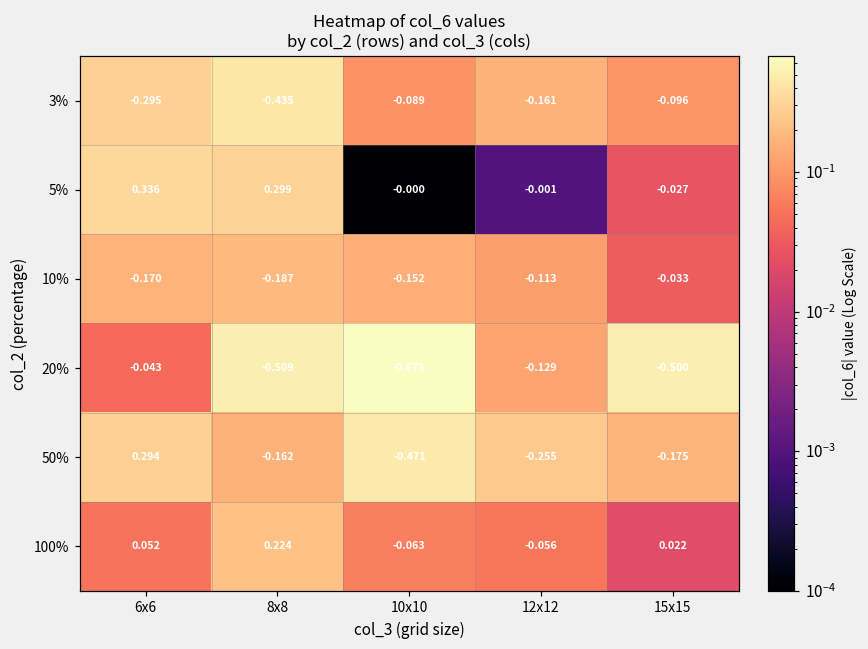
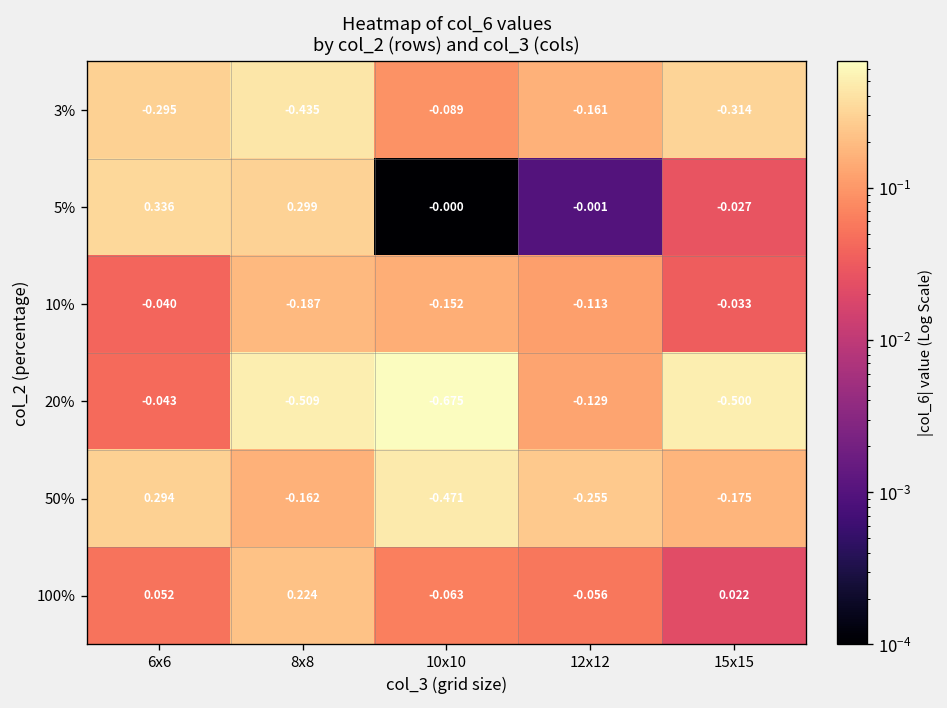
  {
    "3%": {
      "6x6": -0.295,
      "8x8": -0.435,
      "10x10": -0.089,
      "12x12": -0.161,
-     "15x15": -0.096
+     "15x15": -0.314
    },
    "5%": {
      "6x6": 0.336,
      "8x8": 0.299,
      "10x10": -0.000,
      "12x12": -0.001,
      "15x15": -0.027
    },
    "10%": {
-     "6x6": -0.170,
+     "6x6": -0.040,
      "8x8": -0.187,
      "10x10": -0.152,
      "12x12": -0.113,
      "15x15": -0.033
    },
    "20%": {
      "6x6": -0.043,
      "8x8": -0.509,
      "10x10": -0.675,
      "12x12": -0.129,
      "15x15": -0.500
    },
    "50%": {
      "6x6": 0.294,
      "8x8": -0.162,
      "10x10": -0.471,
      "12x12": -0.255,
      "15x15": -0.175
    },
    "100%": {
      "6x6": 0.052,
      "8x8": 0.224,
      "10x10": -0.063,
      "12x12": -0.056,
      "15x15": 0.022
    }
  }
